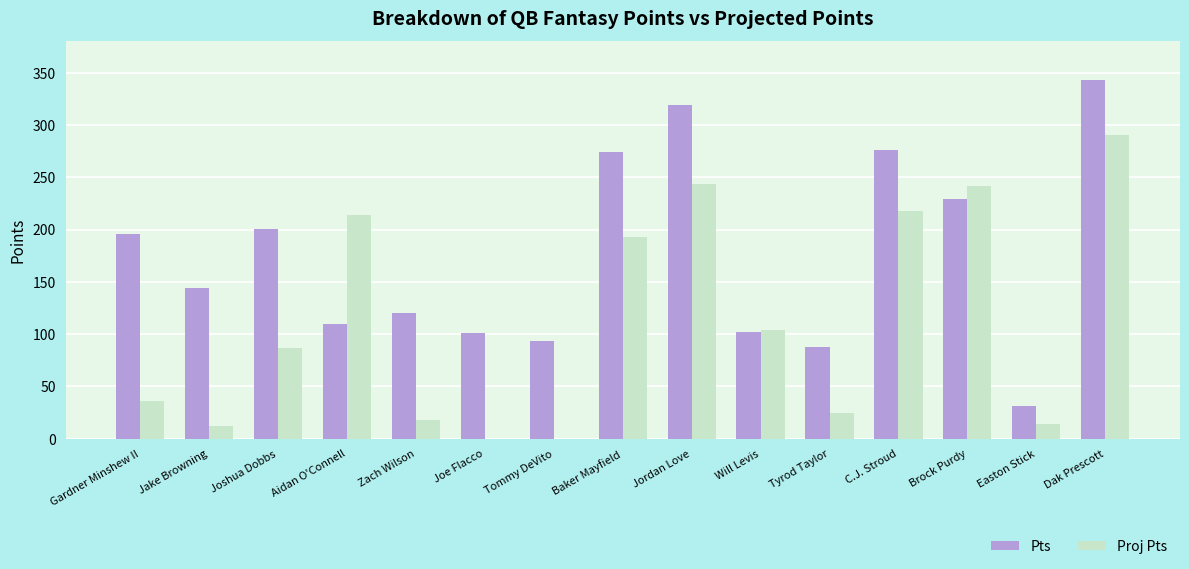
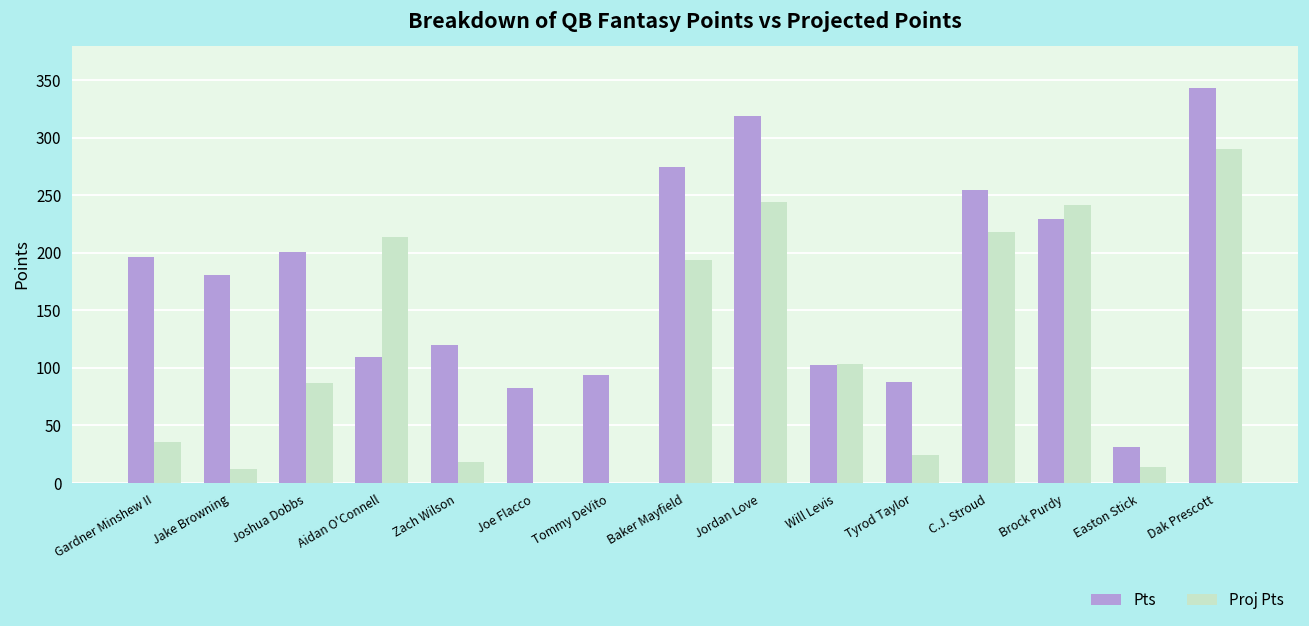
  {
    "Pts": {
      "Gardner Minshew II": 196,
-     "Jake Browning": 144,
+     "Jake Browning": 180,
      "Joshua Dobbs": 201,
      "Aidan O'Connell": 109,
      "Zach Wilson": 120,
-     "Joe Flacco": 101,
+     "Joe Flacco": 82,
      "Tommy DeVito": 94,
      "Baker Mayfield": 274,
      "Jordan Love": 319,
      "Will Levis": 102,
      "Tyrod Taylor": 87,
-     "C.J. Stroud": 276,
+     "C.J. Stroud": 255,
      "Brock Purdy": 230,
      "Easton Stick": 32,
      "Dak Prescott": 343
    },
    "Proj Pts": {
      "Gardner Minshew II": 36,
      "Jake Browning": 12,
      "Joshua Dobbs": 87,
      "Aidan O'Connell": 214,
      "Zach Wilson": 18,
      "Joe Flacco": 0,
      "Tommy DeVito": 0,
      "Baker Mayfield": 193,
      "Jordan Love": 244,
      "Will Levis": 104,
      "Tyrod Taylor": 24,
      "C.J. Stroud": 218,
      "Brock Purdy": 241,
      "Easton Stick": 14,
      "Dak Prescott": 291
    }
  }
